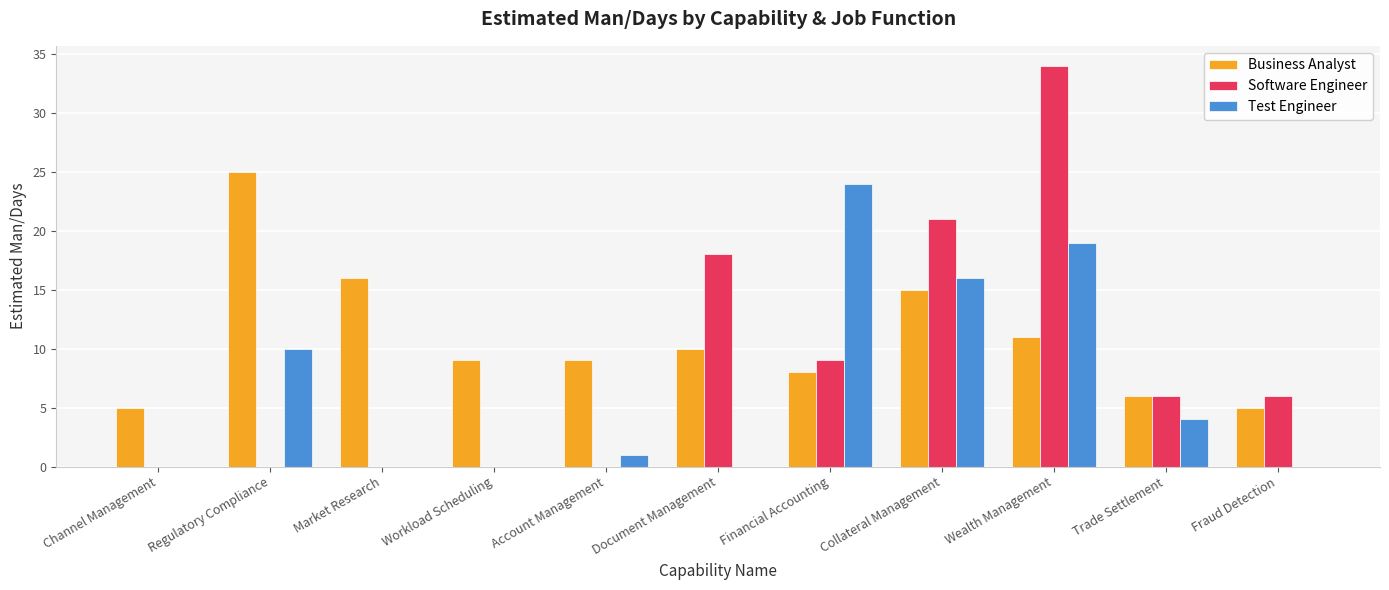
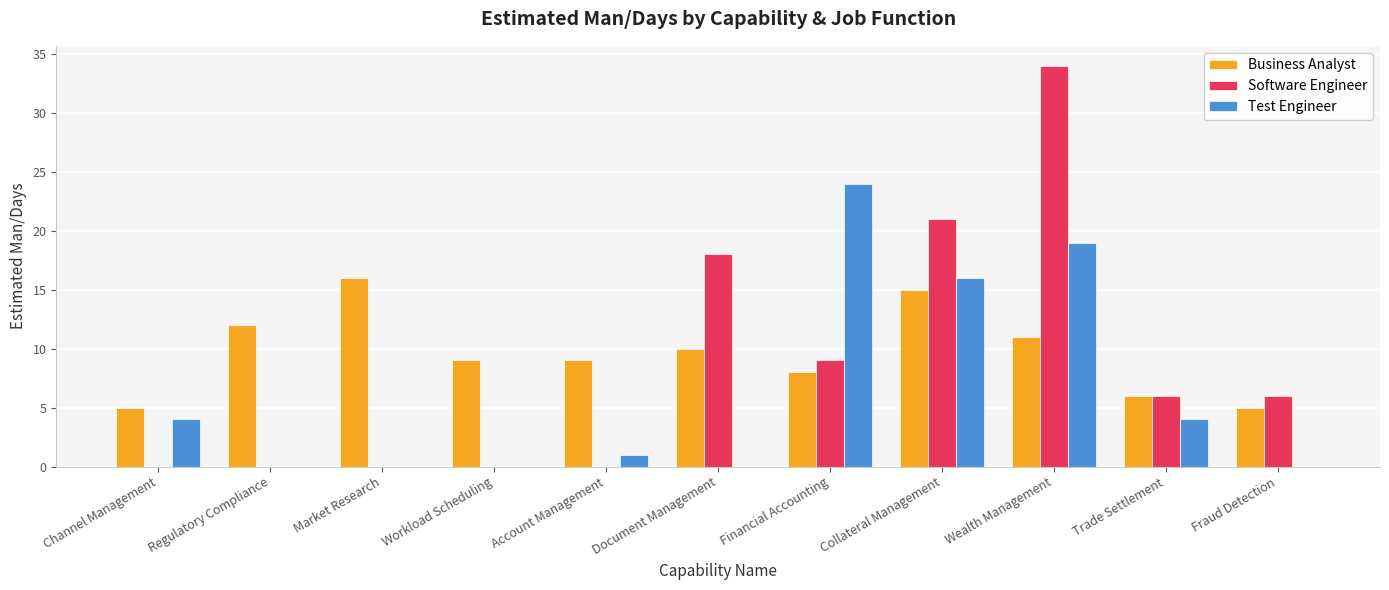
  {
    "Business Analyst": {
      "Channel Management": 5,
-     "Regulatory Compliance": 25,
+     "Regulatory Compliance": 12,
      "Market Research": 16,
      "Workload Scheduling": 9,
      "Account Management": 9,
      "Document Management": 10,
      "Financial Accounting": 8,
      "Collateral Management": 15,
      "Wealth Management": 11,
      "Trade Settlement": 6,
      "Fraud Detection": 5
    },
    "Software Engineer": {
      "Channel Management": 0,
      "Regulatory Compliance": 0,
      "Market Research": 0,
      "Workload Scheduling": 0,
      "Account Management": 0,
      "Document Management": 18,
      "Financial Accounting": 9,
      "Collateral Management": 21,
      "Wealth Management": 34,
      "Trade Settlement": 6,
      "Fraud Detection": 6
    },
    "Test Engineer": {
-     "Channel Management": 0,
-     "Regulatory Compliance": 10,
+     "Channel Management": 4,
+     "Regulatory Compliance": 0,
      "Market Research": 0,
      "Workload Scheduling": 0,
      "Account Management": 1,
      "Document Management": 0,
      "Financial Accounting": 24,
      "Collateral Management": 16,
      "Wealth Management": 19,
      "Trade Settlement": 4,
      "Fraud Detection": 0
    }
  }
